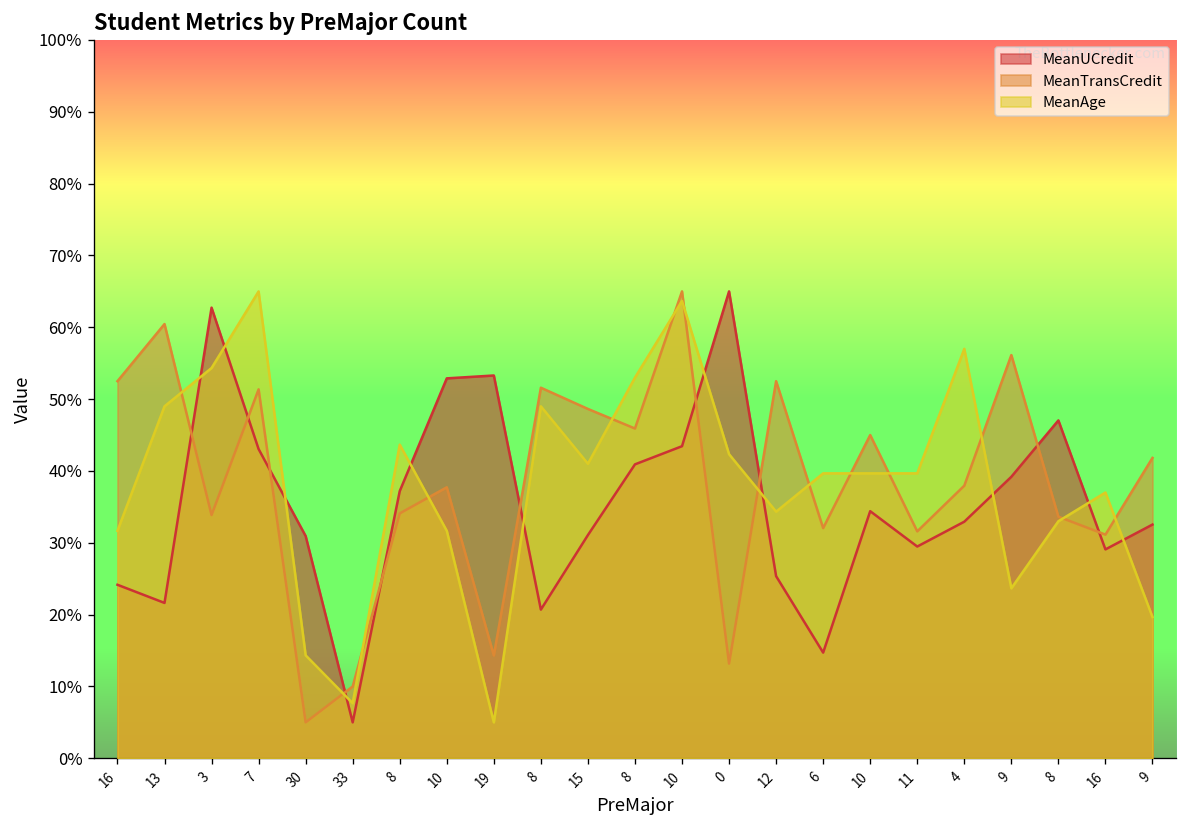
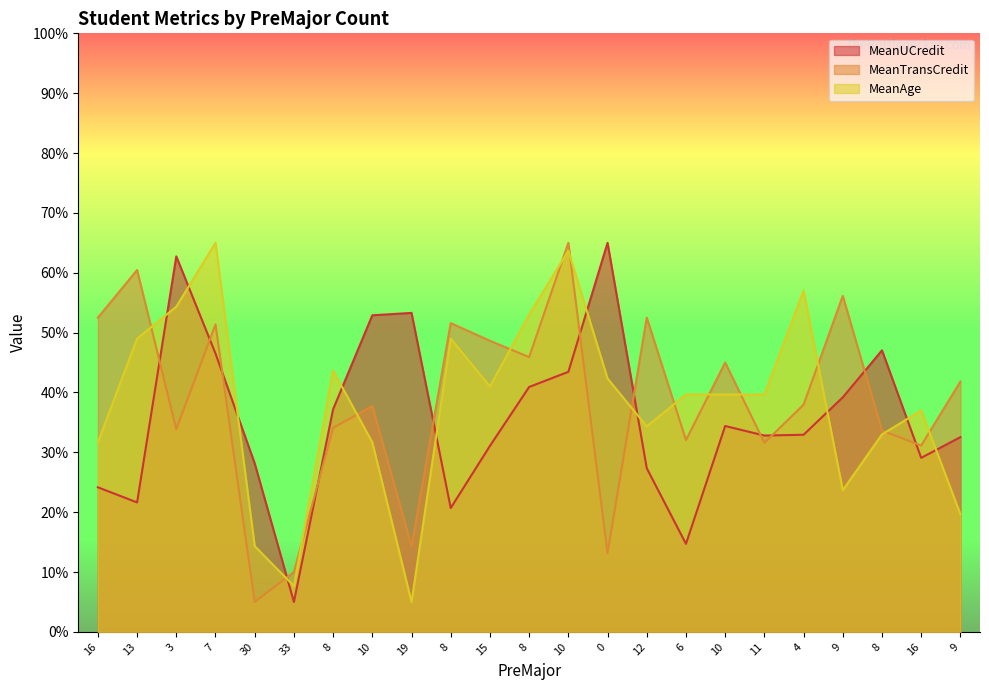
  {
    "MeanUCredit": {
      "13": "22%",
      "3": "63%",
-     "7": "43%",
-     "30": "31%",
+     "7": "47%",
+     "30": "28%",
      "33": "5%",
      "19": "53%",
      "15": "31%",
      "0": "65%",
-     "12": "25%",
+     "12": "27%",
      "6": "15%",
-     "11": "29%",
+     "11": "33%",
      "4": "33%"
    }
  }
